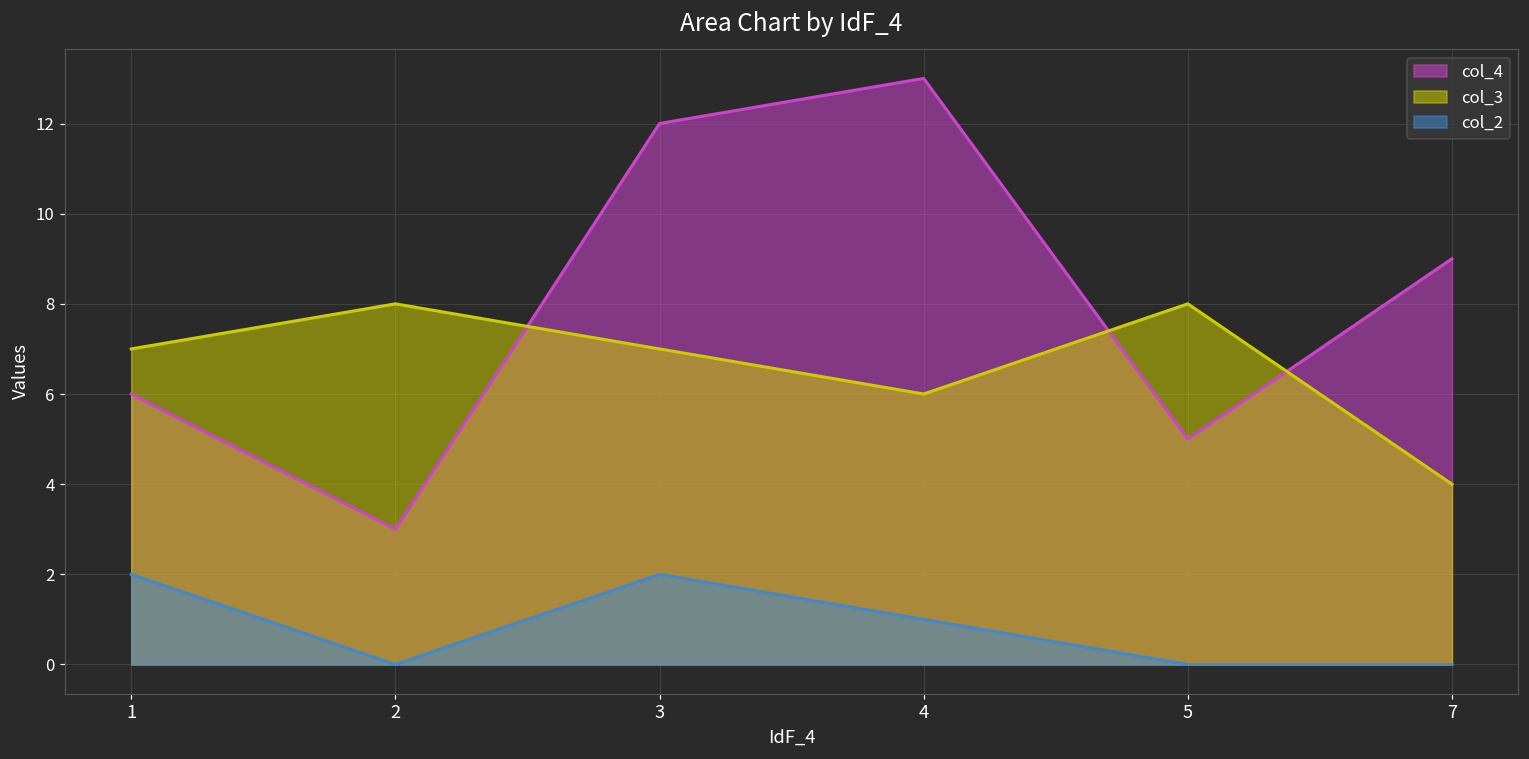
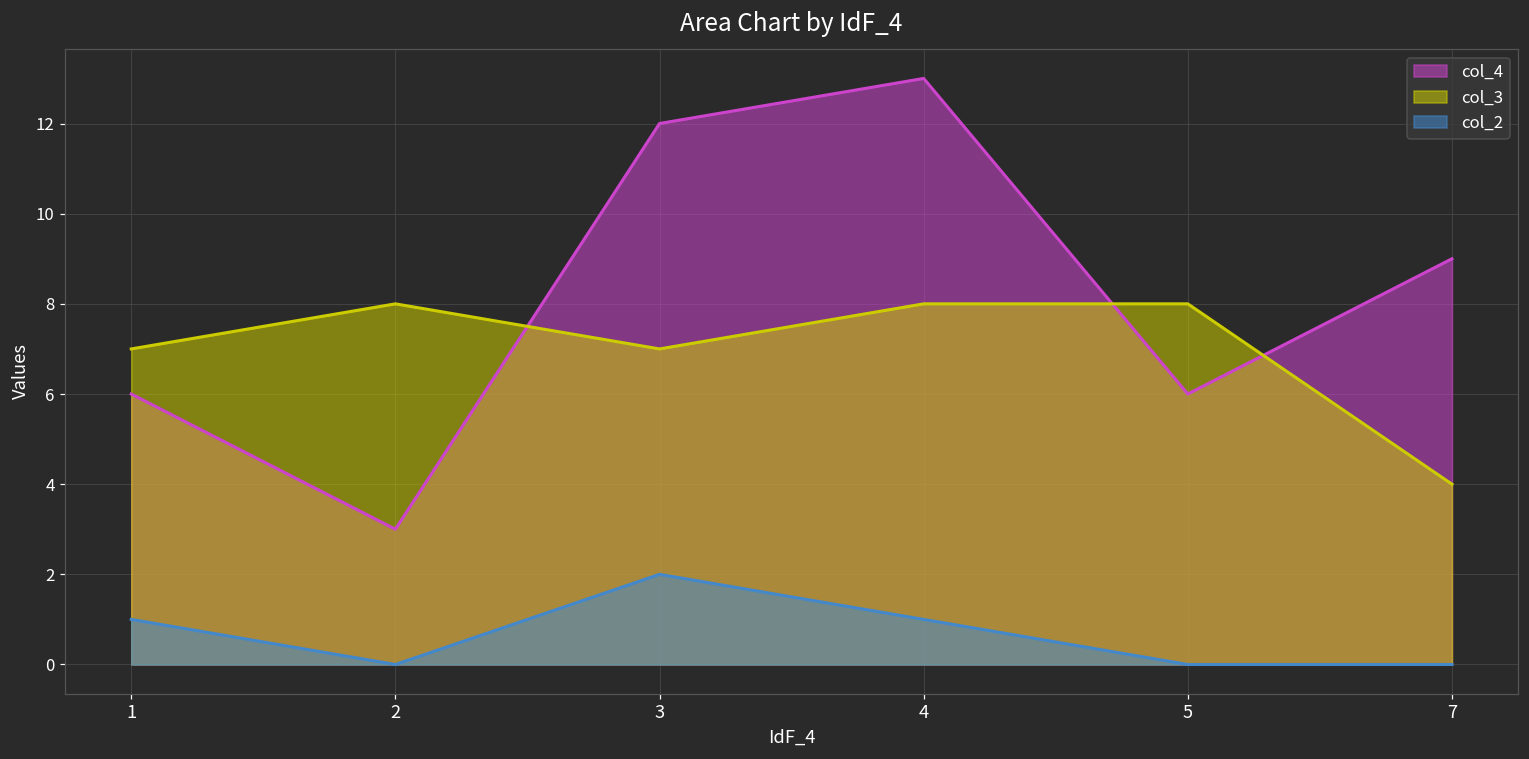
  {
    "col_4": {
      "1": 6,
      "2": 3,
      "3": 12,
      "4": 13,
-     "5": 5,
+     "5": 6,
      "7": 9
    },
    "col_3": {
      "1": 7,
      "2": 8,
      "3": 7,
-     "4": 6,
+     "4": 8,
      "5": 8,
      "7": 4
    },
    "col_2": {
-     "1": 2,
+     "1": 1,
      "2": 0,
      "3": 2,
      "4": 1,
      "5": 0,
      "7": 0
    }
  }
